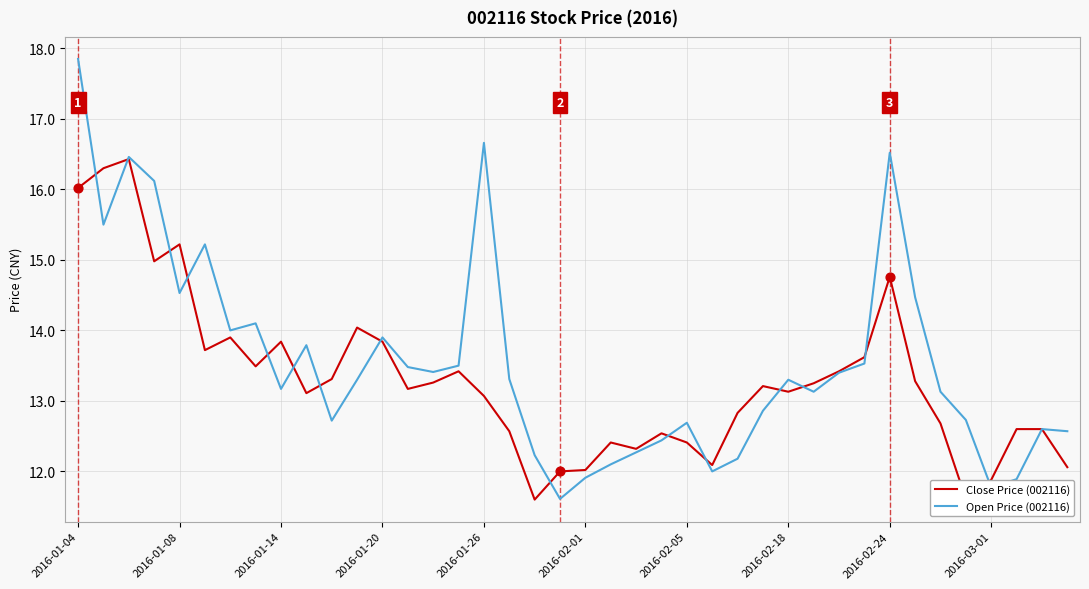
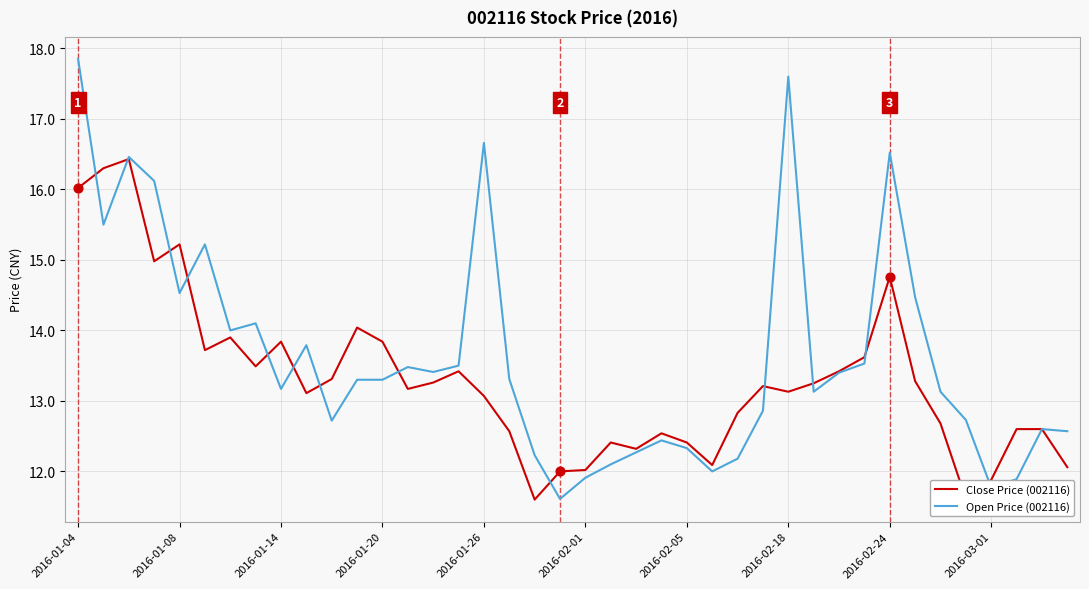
  {
    "Open Price (002116)": {
      "2016-01-04": 17.9,
      "2016-01-08": 14.5,
      "2016-01-14": 13.2,
-     "2016-01-20": 13.9,
+     "2016-01-20": 13.3,
      "2016-01-26": 16.7,
      "2016-02-01": 11.9,
-     "2016-02-05": 12.7,
-     "2016-02-18": 13.3,
+     "2016-02-05": 12.3,
+     "2016-02-18": 17.6,
      "2016-02-24": 16.5
    }
  }
